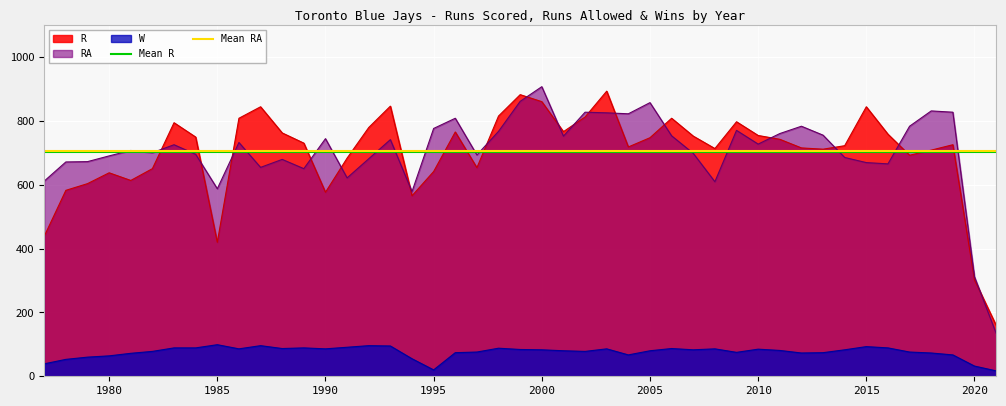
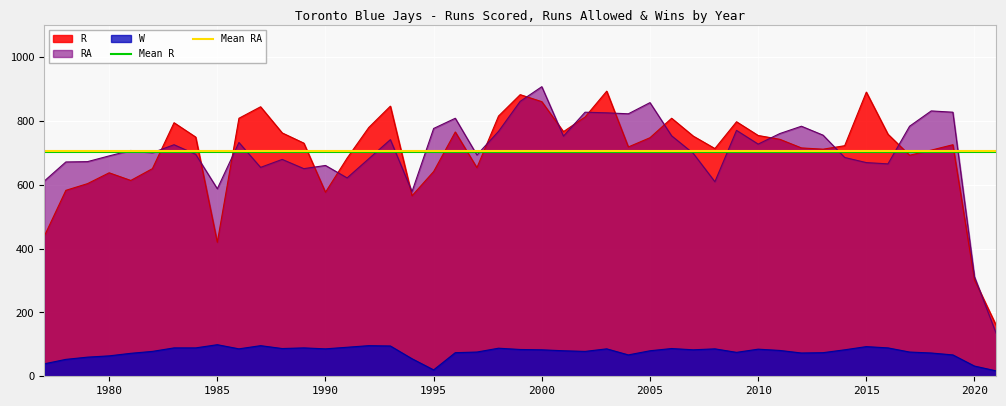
  {
    "R": {
      "1980": 640,
      "1985": 420,
      "1990": 580,
      "1995": 640,
      "2000": 860,
      "2005": 750,
      "2010": 760,
-     "2015": 850,
+     "2015": 890,
      "2020": 300
    },
    "RA": {
      "1980": 690,
      "1985": 590,
-     "1990": 750,
+     "1990": 660,
      "1995": 780,
      "2000": 910,
      "2005": 860,
      "2010": 730,
      "2015": 670,
      "2020": 310
    },
    "W": {
      "1980": 60,
      "1985": 100,
      "1990": 90,
      "1995": 20,
      "2000": 80,
      "2005": 80,
      "2010": 90,
      "2015": 90,
      "2020": 30
    }
  }
